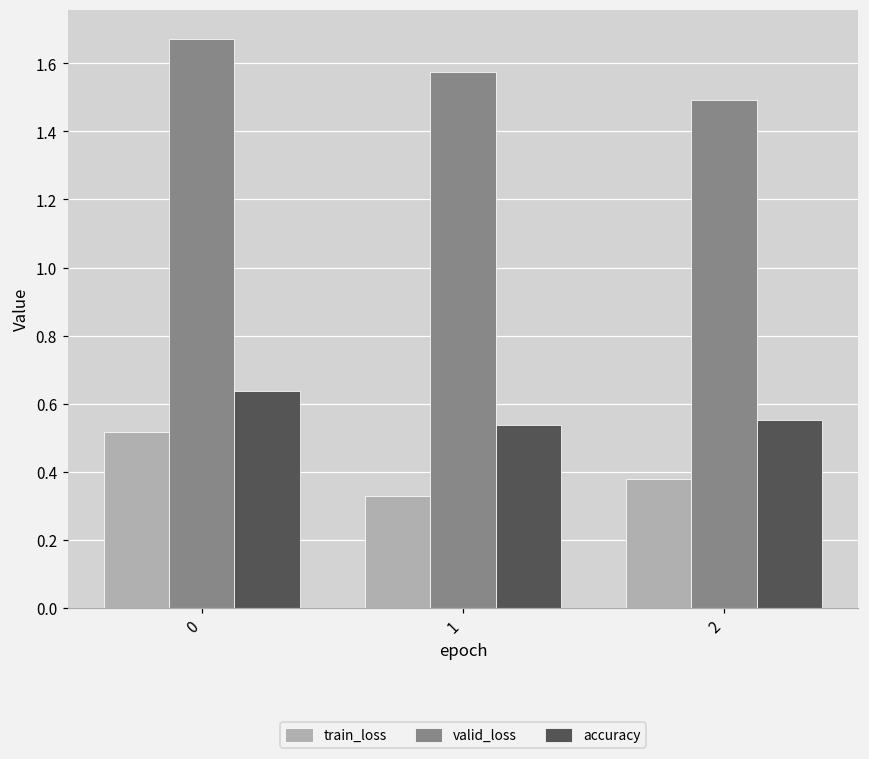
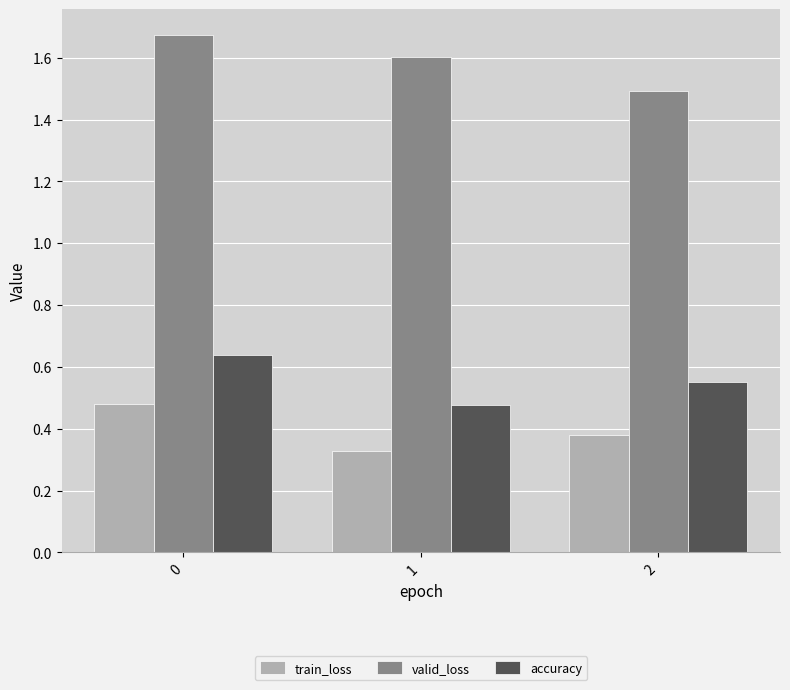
  {
    "train_loss": {
-     "0": 0.52,
+     "0": 0.48,
      "1": 0.33,
      "2": 0.38
    },
    "valid_loss": {
      "0": 1.67,
-     "1": 1.58,
+     "1": 1.60,
      "2": 1.49
    },
    "accuracy": {
      "0": 0.64,
-     "1": 0.54,
+     "1": 0.48,
      "2": 0.55
    }
  }
